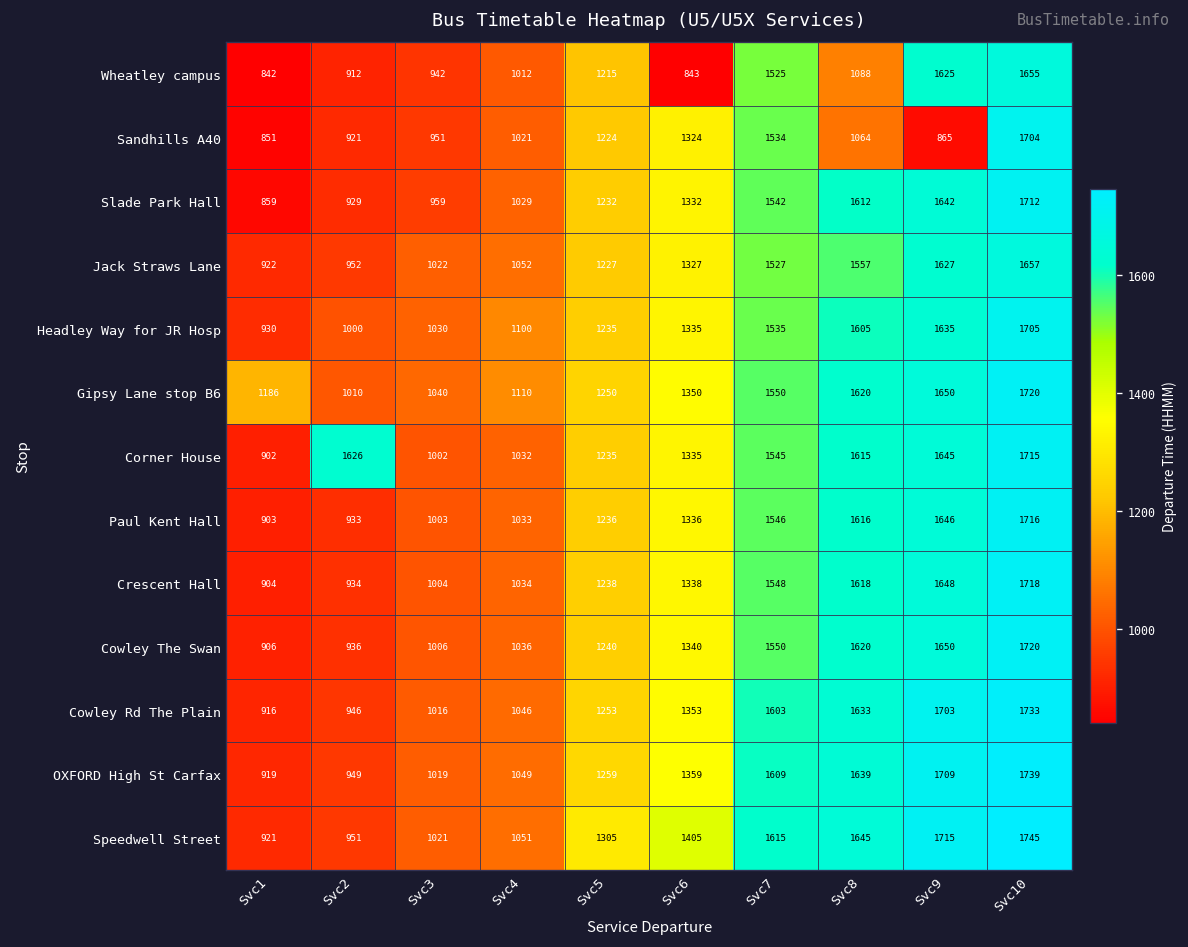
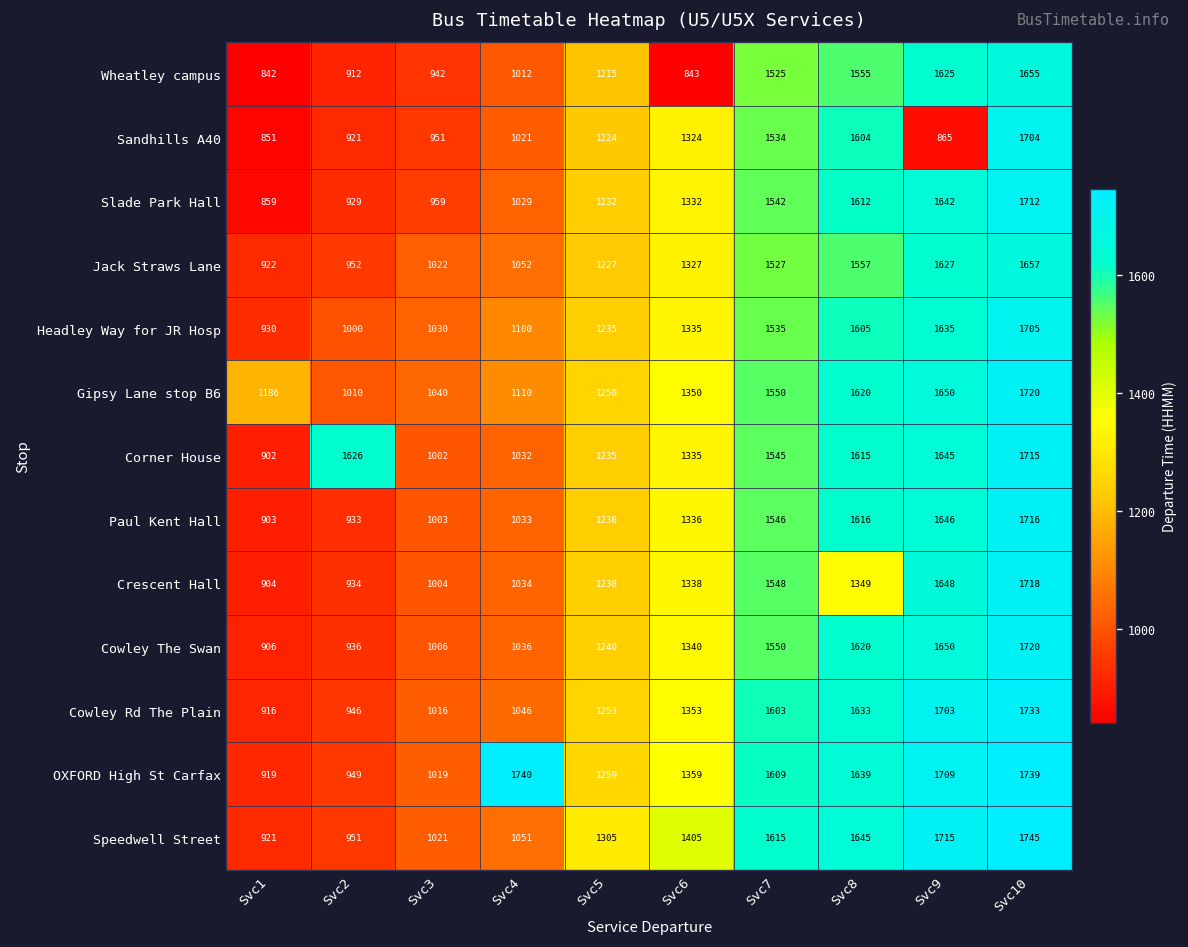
  {
    "Wheatley campus": {
      "Svc1": 842,
      "Svc2": 912,
      "Svc3": 942,
      "Svc4": 1012,
      "Svc5": 1215,
      "Svc6": 843,
      "Svc7": 1525,
-     "Svc8": 1088,
+     "Svc8": 1555,
      "Svc9": 1625,
      "Svc10": 1655
    },
    "Sandhills A40": {
      "Svc1": 851,
      "Svc2": 921,
      "Svc3": 951,
      "Svc4": 1021,
      "Svc5": 1224,
      "Svc6": 1324,
      "Svc7": 1534,
-     "Svc8": 1064,
+     "Svc8": 1604,
      "Svc9": 865,
      "Svc10": 1704
    },
    "Slade Park Hall": {
      "Svc1": 859,
      "Svc2": 929,
      "Svc3": 959,
      "Svc4": 1029,
      "Svc5": 1232,
      "Svc6": 1332,
      "Svc7": 1542,
      "Svc8": 1612,
      "Svc9": 1642,
      "Svc10": 1712
    },
    "Jack Straws Lane": {
      "Svc1": 922,
      "Svc2": 952,
      "Svc3": 1022,
      "Svc4": 1052,
      "Svc5": 1227,
      "Svc6": 1327,
      "Svc7": 1527,
      "Svc8": 1557,
      "Svc9": 1627,
      "Svc10": 1657
    },
    "Headley Way for JR Hosp": {
      "Svc1": 930,
      "Svc2": 1000,
      "Svc3": 1030,
      "Svc4": 1100,
      "Svc5": 1235,
      "Svc6": 1335,
      "Svc7": 1535,
      "Svc8": 1605,
      "Svc9": 1635,
      "Svc10": 1705
    },
    "Gipsy Lane stop B6": {
      "Svc1": 1186,
      "Svc2": 1010,
      "Svc3": 1040,
      "Svc4": 1110,
      "Svc5": 1250,
      "Svc6": 1350,
      "Svc7": 1550,
      "Svc8": 1620,
      "Svc9": 1650,
      "Svc10": 1720
    },
    "Corner House": {
      "Svc1": 902,
      "Svc2": 1626,
      "Svc3": 1002,
      "Svc4": 1032,
      "Svc5": 1235,
      "Svc6": 1335,
      "Svc7": 1545,
      "Svc8": 1615,
      "Svc9": 1645,
      "Svc10": 1715
    },
    "Paul Kent Hall": {
      "Svc1": 903,
      "Svc2": 933,
      "Svc3": 1003,
      "Svc4": 1033,
      "Svc5": 1236,
      "Svc6": 1336,
      "Svc7": 1546,
      "Svc8": 1616,
      "Svc9": 1646,
      "Svc10": 1716
    },
    "Crescent Hall": {
      "Svc1": 904,
      "Svc2": 934,
      "Svc3": 1004,
      "Svc4": 1034,
      "Svc5": 1238,
      "Svc6": 1338,
      "Svc7": 1548,
-     "Svc8": 1618,
+     "Svc8": 1349,
      "Svc9": 1648,
      "Svc10": 1718
    },
    "Cowley The Swan": {
      "Svc1": 906,
      "Svc2": 936,
      "Svc3": 1006,
      "Svc4": 1036,
      "Svc5": 1240,
      "Svc6": 1340,
      "Svc7": 1550,
      "Svc8": 1620,
      "Svc9": 1650,
      "Svc10": 1720
    },
    "Cowley Rd The Plain": {
      "Svc1": 916,
      "Svc2": 946,
      "Svc3": 1016,
      "Svc4": 1046,
      "Svc5": 1253,
      "Svc6": 1353,
      "Svc7": 1603,
      "Svc8": 1633,
      "Svc9": 1703,
      "Svc10": 1733
    },
    "OXFORD High St Carfax": {
      "Svc1": 919,
      "Svc2": 949,
      "Svc3": 1019,
-     "Svc4": 1049,
+     "Svc4": 1740,
      "Svc5": 1259,
      "Svc6": 1359,
      "Svc7": 1609,
      "Svc8": 1639,
      "Svc9": 1709,
      "Svc10": 1739
    },
    "Speedwell Street": {
      "Svc1": 921,
      "Svc2": 951,
      "Svc3": 1021,
      "Svc4": 1051,
      "Svc5": 1305,
      "Svc6": 1405,
      "Svc7": 1615,
      "Svc8": 1645,
      "Svc9": 1715,
      "Svc10": 1745
    }
  }
